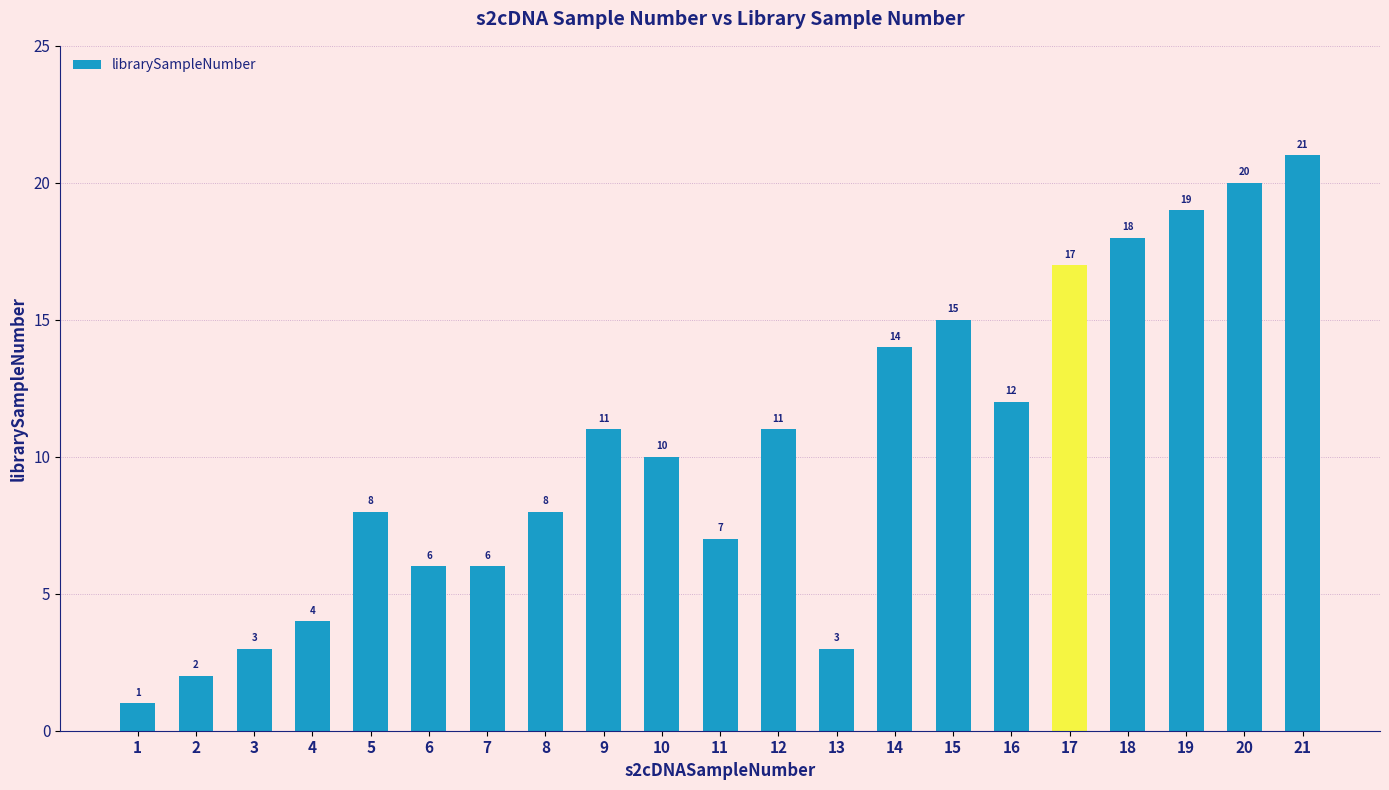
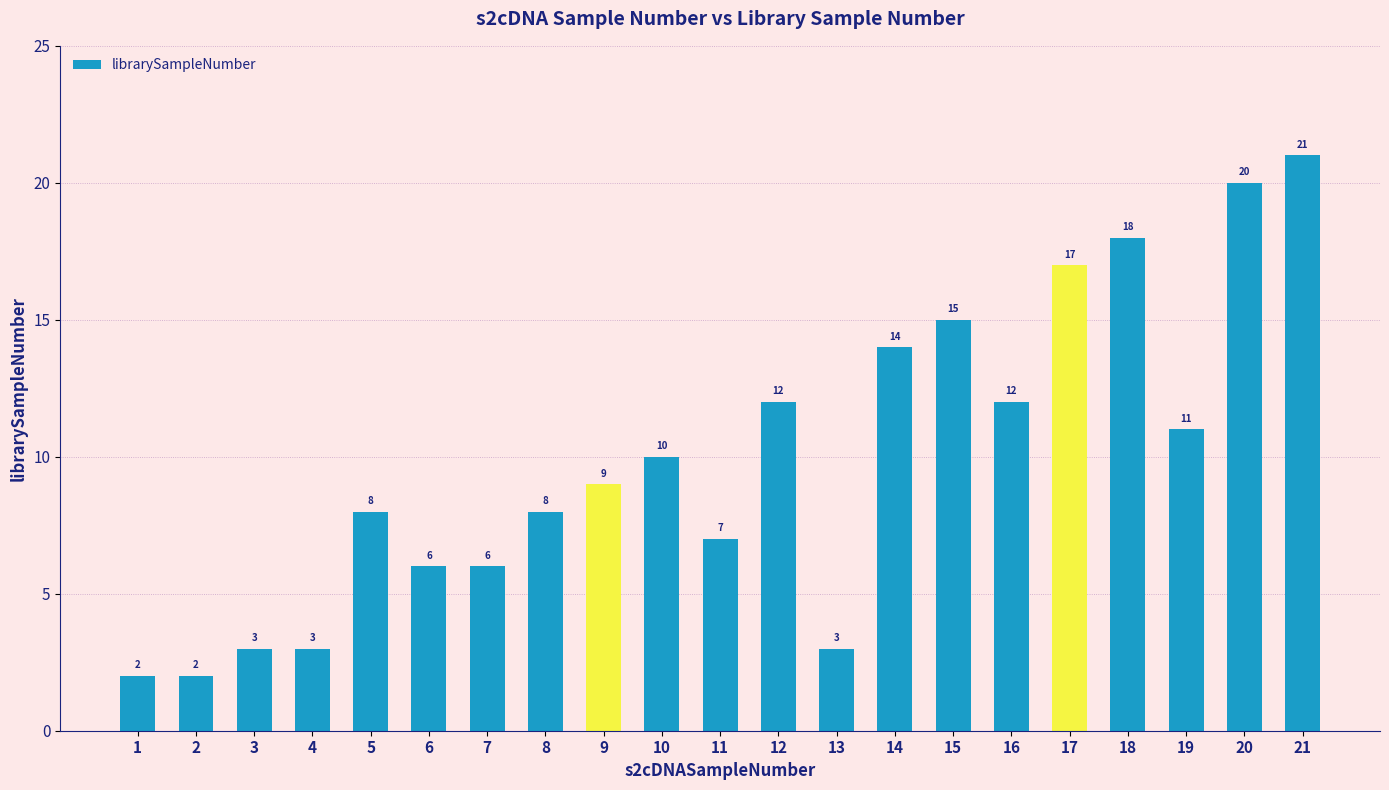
  {
-   "1": 1,
+   "1": 2,
    "2": 2,
    "3": 3,
-   "4": 4,
+   "4": 3,
    "5": 8,
    "6": 6,
    "7": 6,
    "8": 8,
-   "9": 11,
+   "9": 9,
    "10": 10,
    "11": 7,
-   "12": 11,
+   "12": 12,
    "13": 3,
    "14": 14,
    "15": 15,
    "16": 12,
    "17": 17,
    "18": 18,
-   "19": 19,
+   "19": 11,
    "20": 20,
    "21": 21
  }
